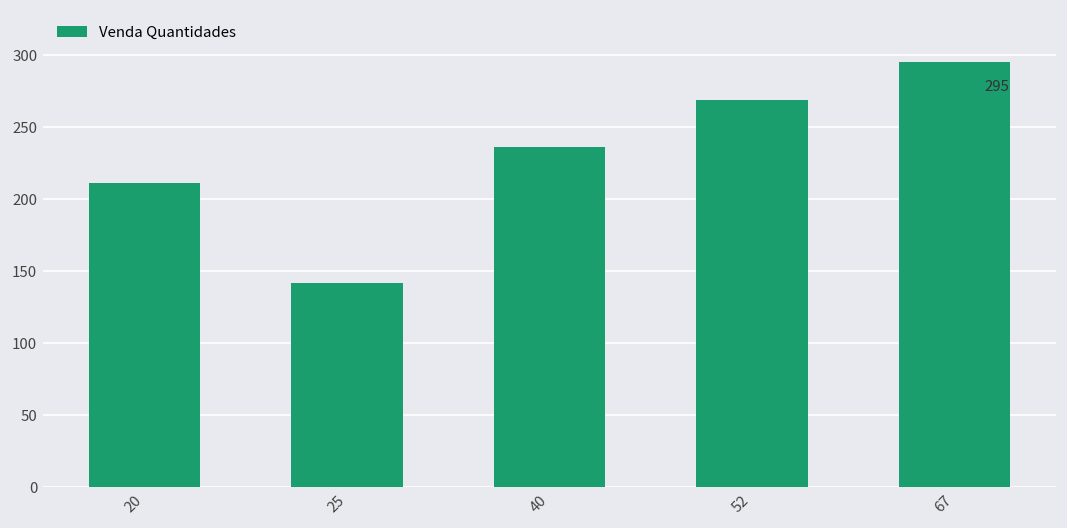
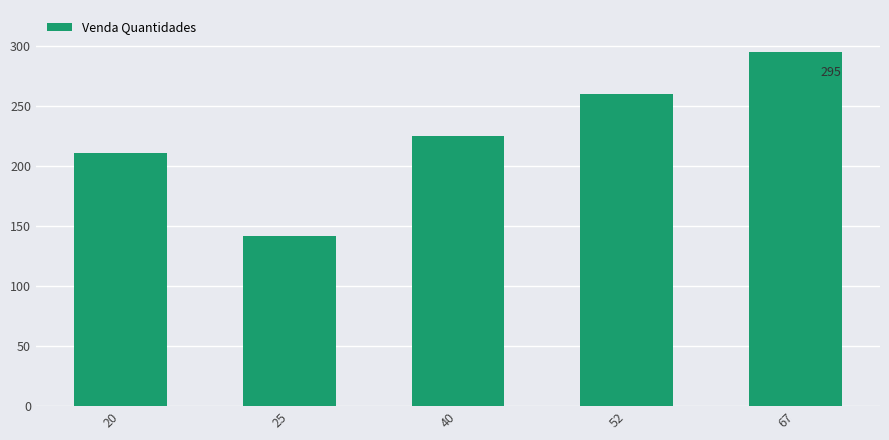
  {
    "20": 211,
    "25": 142,
-   "40": 236,
-   "52": 269
+   "40": 225,
+   "52": 260
  }
